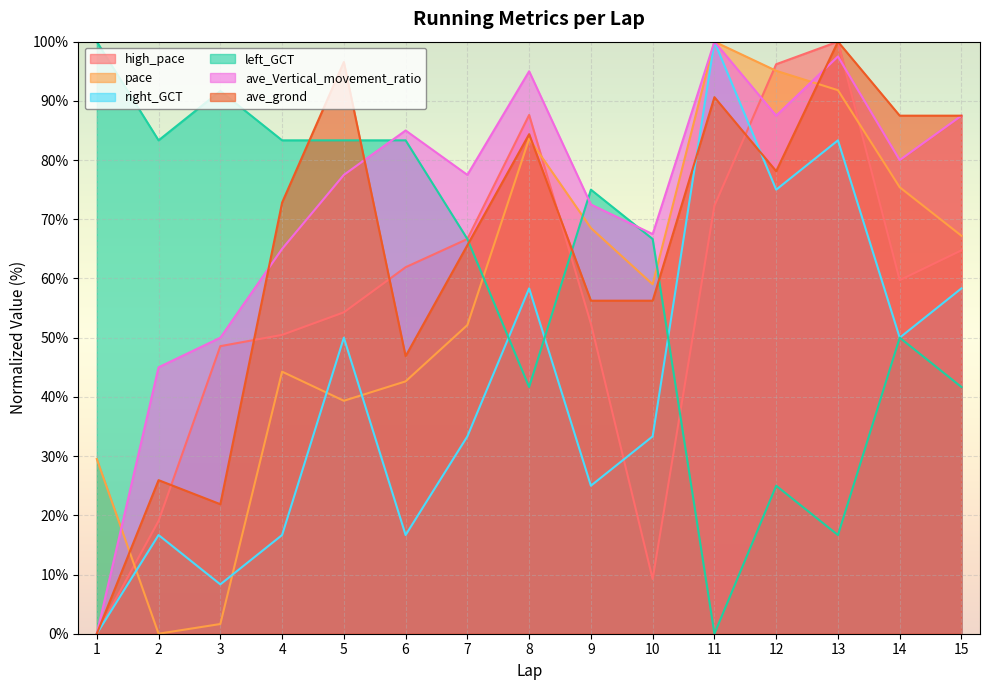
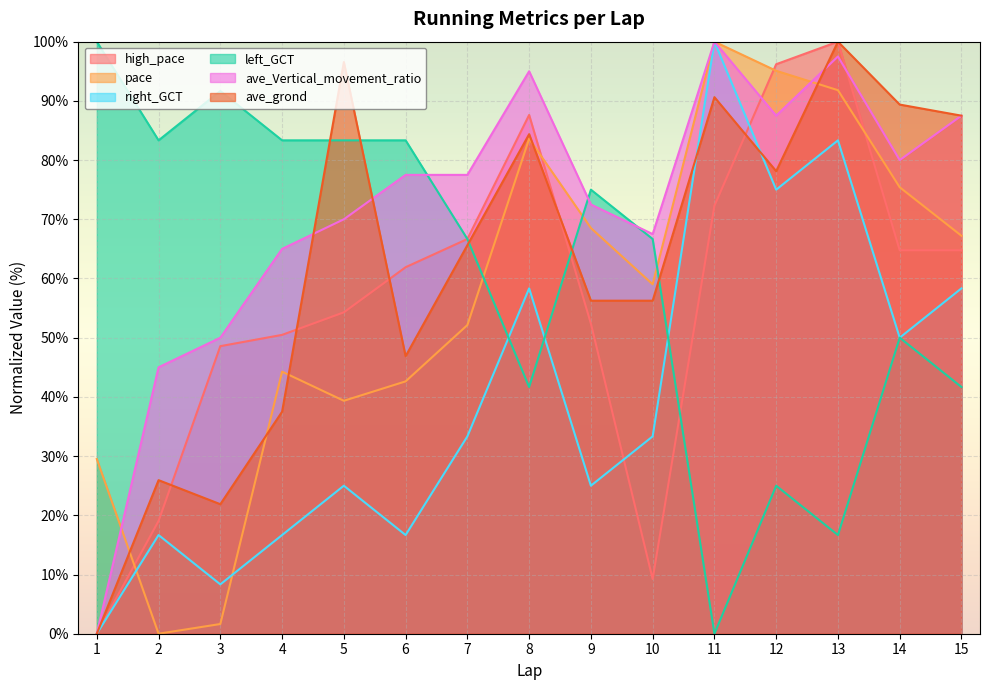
  {
    "high_pace": {
      "2": "19%",
      "3": "49%",
      "4": "50%",
      "5": "54%",
      "6": "62%",
      "8": "88%",
      "9": "52%",
      "10": "9%",
      "11": "72%",
      "12": "96%",
-     "14": "60%",
+     "14": "65%",
      "15": "65%"
    },
    "pace": {
      "1": "30%",
      "2": "0%",
      "3": "2%",
      "4": "44%",
      "5": "39%",
      "6": "43%",
      "7": "52%",
      "8": "84%",
      "9": "69%",
      "10": "59%",
      "12": "95%",
      "13": "92%",
      "14": "75%",
      "15": "67%"
    },
    "right_GCT": {
      "2": "17%",
      "3": "8%",
      "4": "17%",
-     "5": "50%",
+     "5": "25%",
      "6": "17%",
      "7": "33%",
      "8": "58%",
      "9": "25%",
      "10": "33%",
      "12": "75%",
      "13": "83%",
      "15": "58%"
    },
    "left_GCT": {
      "1": "100%",
      "2": "83%",
      "4": "83%",
      "5": "83%",
      "6": "83%",
      "8": "42%",
      "9": "75%",
      "10": "67%",
      "11": "0%",
      "12": "25%",
      "13": "17%",
      "15": "42%"
    },
    "ave_Vertical_movement_ratio": {
      "2": "45%",
      "3": "50%",
      "4": "65%",
-     "5": "77%",
-     "6": "85%",
+     "5": "70%",
+     "6": "77%",
      "7": "77%",
      "8": "95%",
      "9": "72%",
      "10": "68%",
      "12": "88%",
      "13": "97%",
      "14": "80%"
    },
    "ave_grond": {
      "2": "26%",
      "3": "22%",
-     "4": "73%",
+     "4": "38%",
      "6": "47%",
      "7": "66%",
      "8": "84%",
      "9": "56%",
      "10": "56%",
      "11": "91%",
      "12": "78%",
-     "14": "88%"
+     "14": "89%"
    }
  }
